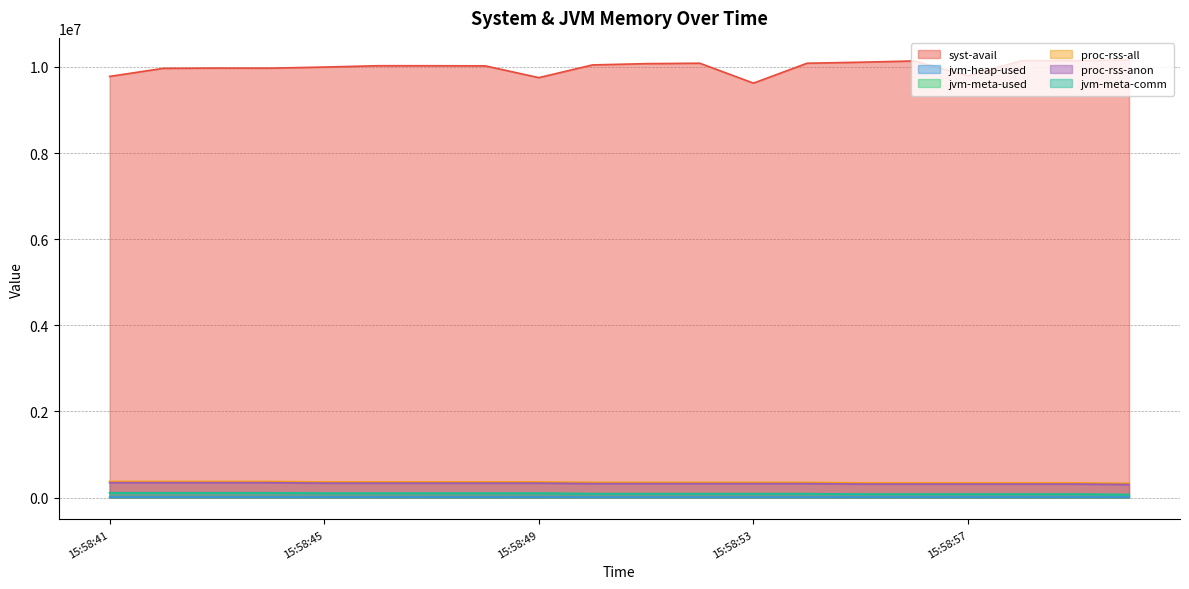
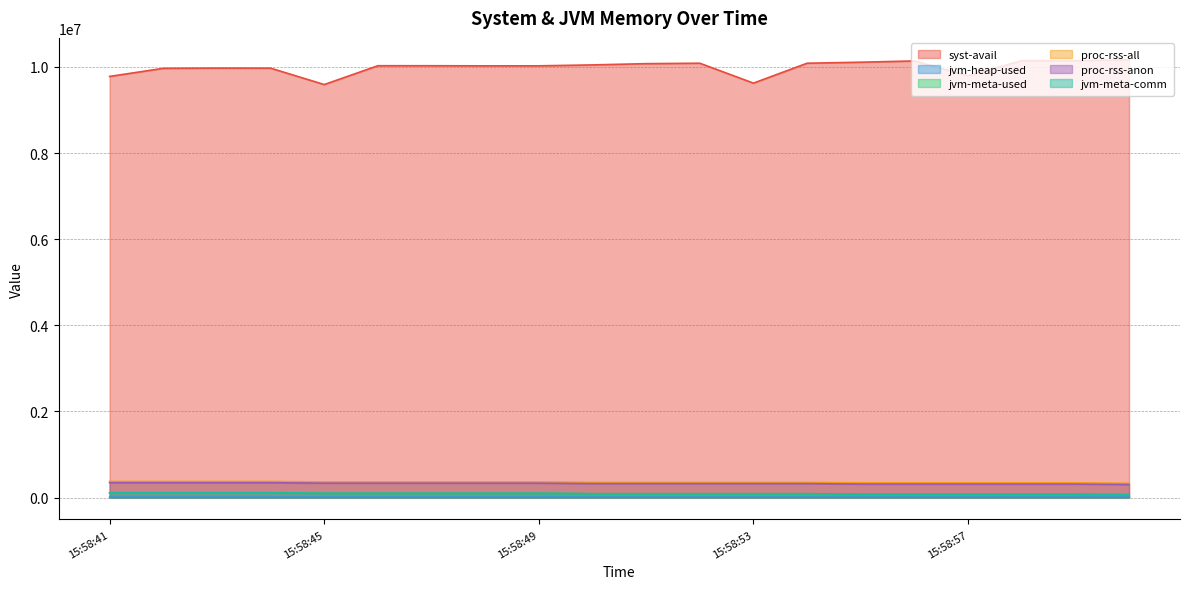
  {
    "syst-avail": {
      "15:58:41": 9800000,
-     "15:58:45": 10000000,
-     "15:58:49": 9800000,
+     "15:58:45": 9600000,
+     "15:58:49": 10000000,
      "15:58:53": 9600000
    }
  }
